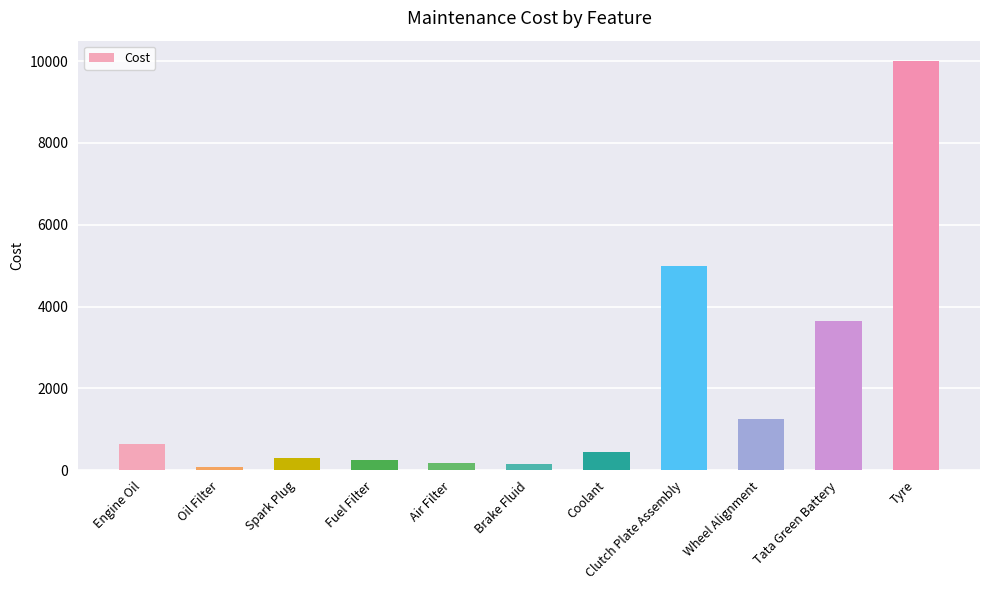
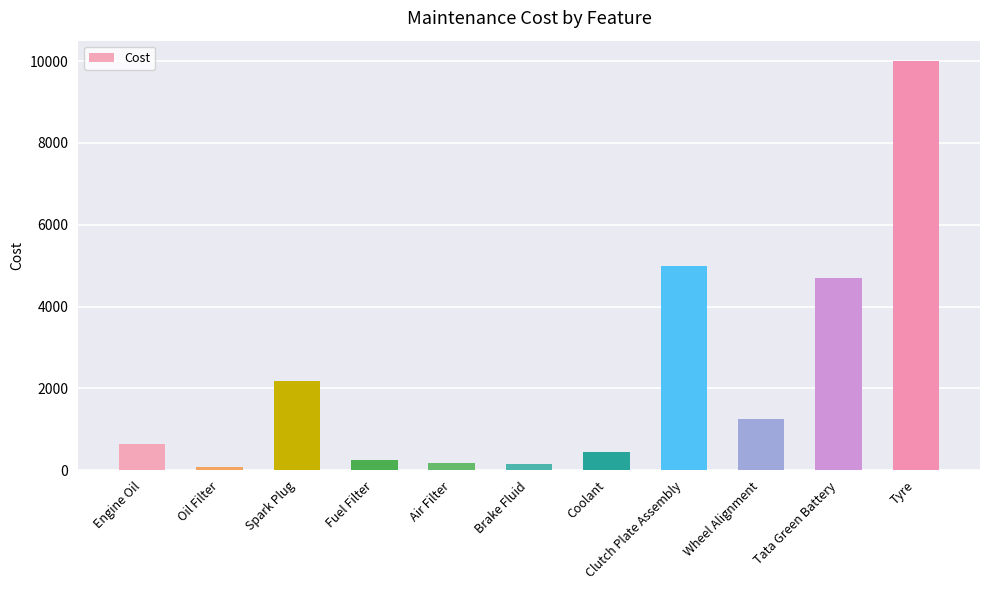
  {
    "Engine Oil": 700,
    "Oil Filter": 100,
-   "Spark Plug": 300,
+   "Spark Plug": 2200,
    "Fuel Filter": 300,
    "Air Filter": 200,
    "Brake Fluid": 100,
    "Coolant": 500,
    "Clutch Plate Assembly": 5000,
    "Wheel Alignment": 1200,
-   "Tata Green Battery": 3700,
+   "Tata Green Battery": 4700,
    "Tyre": 10000
  }
